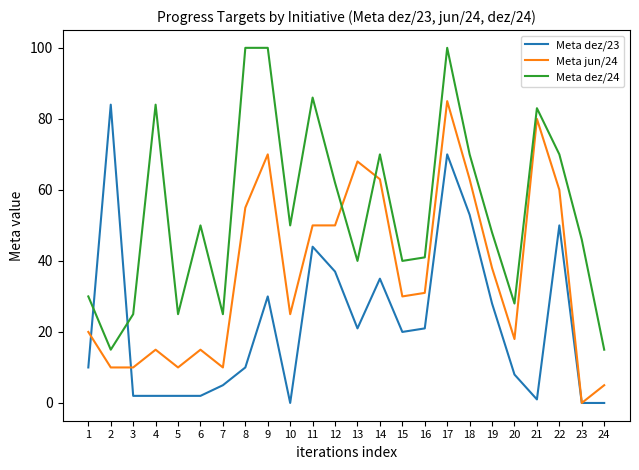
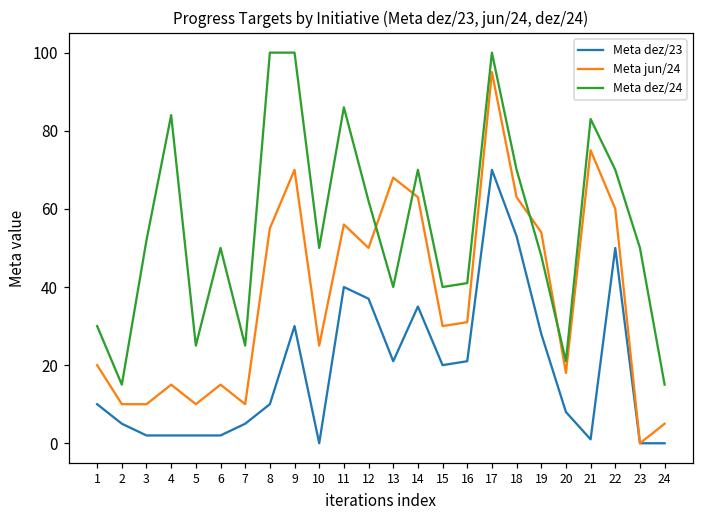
  {
    "Meta dez/23": {
      "1": 10,
-     "2": 84,
+     "2": 5,
      "3": 2,
      "4": 2,
      "5": 2,
      "6": 2,
      "7": 5,
      "8": 10,
      "9": 30,
      "10": 0,
-     "11": 44,
+     "11": 40,
      "12": 37,
      "13": 21,
      "14": 35,
      "15": 20,
      "16": 21,
      "17": 70,
      "18": 53,
      "19": 28,
      "20": 8,
      "21": 1,
      "22": 50,
      "24": 0
    },
    "Meta jun/24": {
      "1": 20,
      "2": 10,
      "3": 10,
      "4": 15,
      "5": 10,
      "6": 15,
      "7": 10,
      "8": 55,
      "9": 70,
      "10": 25,
-     "11": 50,
+     "11": 56,
      "12": 50,
      "13": 68,
      "14": 63,
      "15": 30,
      "16": 31,
-     "17": 85,
+     "17": 95,
      "18": 63,
-     "19": 38,
+     "19": 54,
      "20": 18,
-     "21": 80,
+     "21": 75,
      "22": 60,
      "24": 5
    },
    "Meta dez/24": {
      "1": 30,
      "2": 15,
-     "3": 25,
+     "3": 52,
      "4": 84,
      "5": 25,
      "6": 50,
      "7": 25,
      "8": 100,
      "9": 100,
      "10": 50,
      "11": 86,
      "12": 62,
      "13": 40,
      "14": 70,
      "15": 40,
      "16": 41,
      "17": 100,
      "18": 70,
      "19": 48,
-     "20": 28,
+     "20": 21,
      "21": 83,
      "22": 70,
-     "23": 46,
+     "23": 50,
      "24": 15
    }
  }
